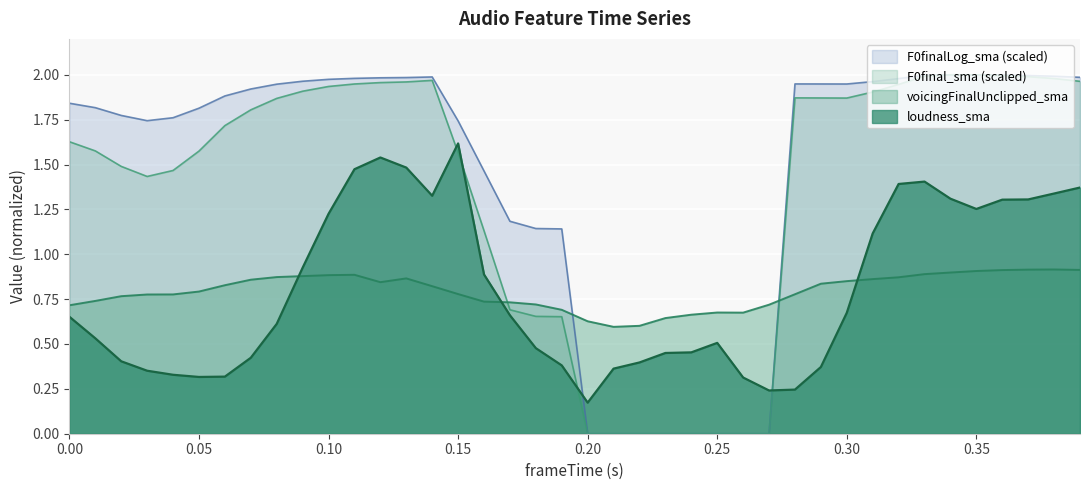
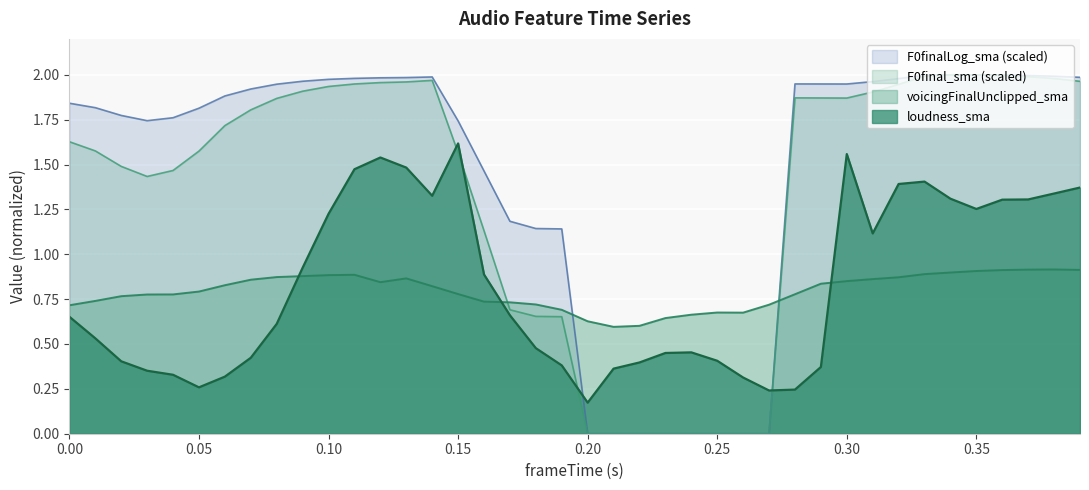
  {
    "loudness_sma": {
      "0.00": 0.65,
-     "0.05": 0.32,
+     "0.05": 0.26,
      "0.10": 1.23,
      "0.15": 1.62,
      "0.20": 0.17,
-     "0.25": 0.51,
-     "0.30": 0.67,
+     "0.25": 0.41,
+     "0.30": 1.56,
      "0.35": 1.25
    }
  }
